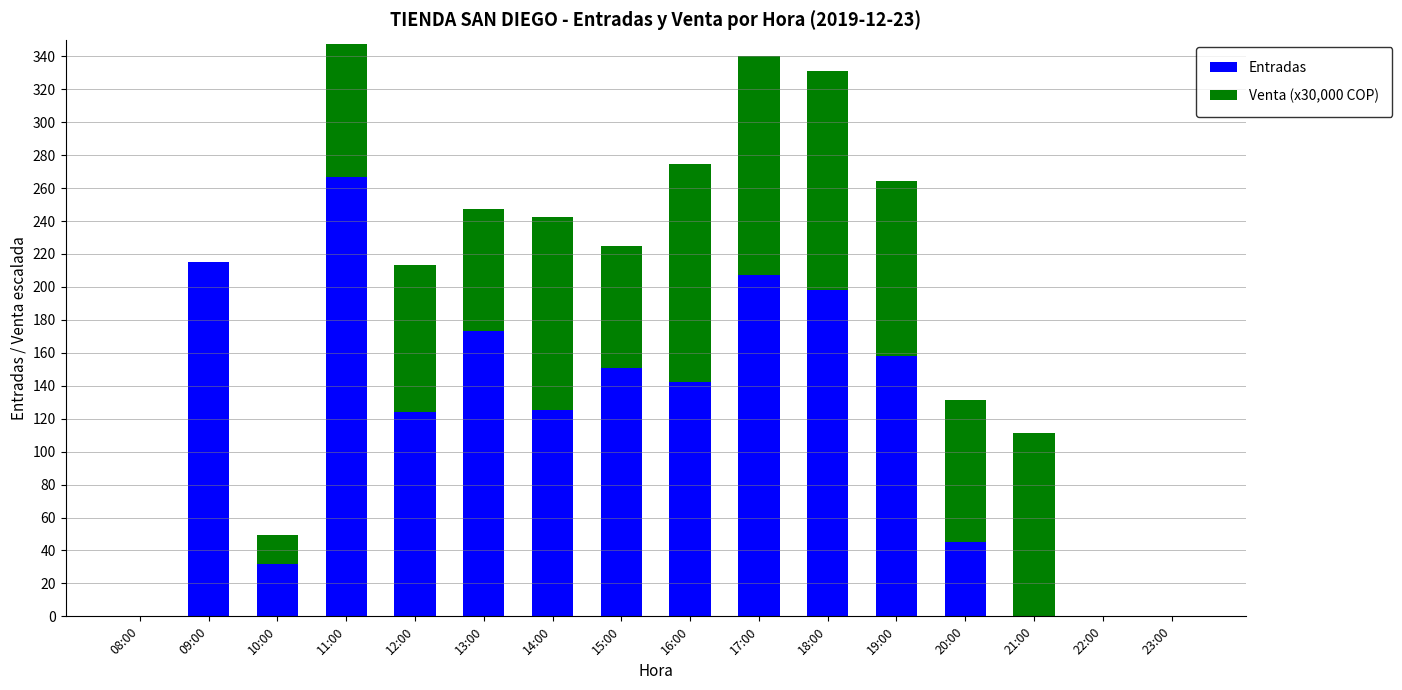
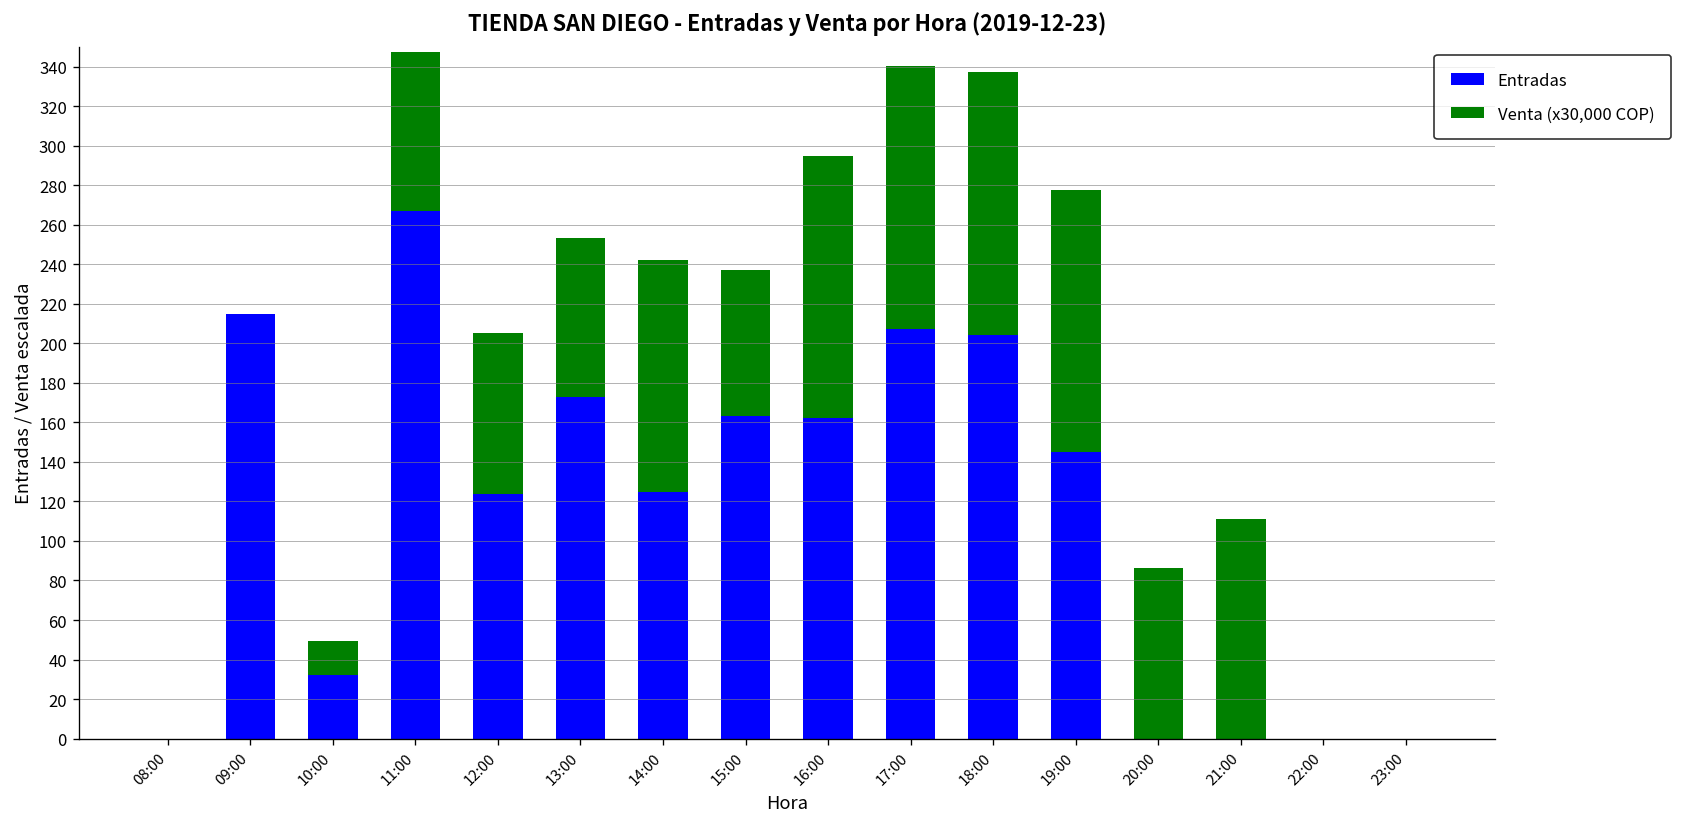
  {
    "Entradas": {
      "08:00": 0,
      "09:00": 215,
      "10:00": 32,
      "11:00": 267,
      "12:00": 124,
      "13:00": 173,
      "14:00": 125,
-     "15:00": 151,
-     "16:00": 142,
+     "15:00": 163,
+     "16:00": 162,
      "17:00": 207,
-     "18:00": 198,
-     "19:00": 158,
-     "20:00": 45,
+     "18:00": 204,
+     "19:00": 145,
+     "20:00": 0,
      "21:00": 0,
      "22:00": 0,
      "23:00": 0
    },
    "Venta (x30,000 COP)": {
      "08:00": 0,
      "09:00": 0,
      "10:00": 17,
      "11:00": 80,
-     "12:00": 89,
-     "13:00": 74,
+     "12:00": 81,
+     "13:00": 80,
      "14:00": 117,
      "15:00": 74,
      "16:00": 133,
      "17:00": 133,
      "18:00": 133,
-     "19:00": 107,
+     "19:00": 133,
      "20:00": 87,
      "21:00": 111,
      "22:00": 0,
      "23:00": 0
    }
  }
